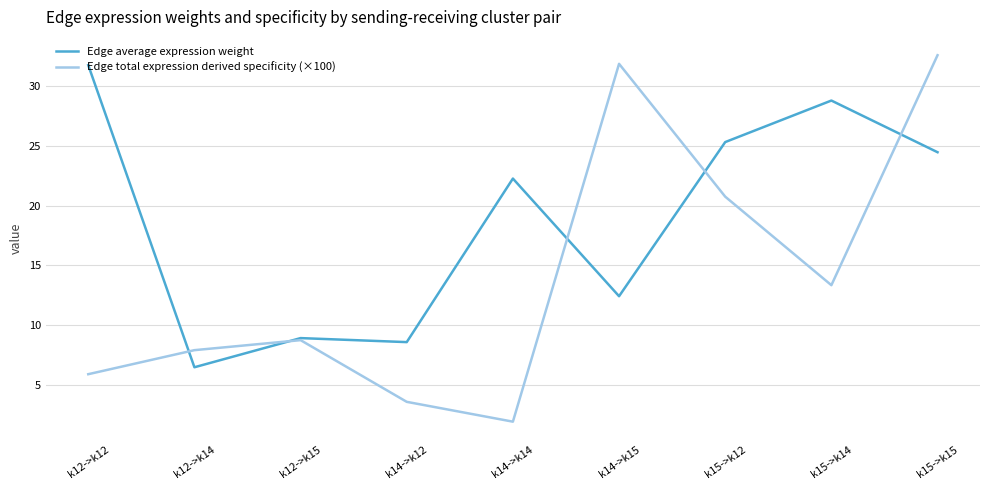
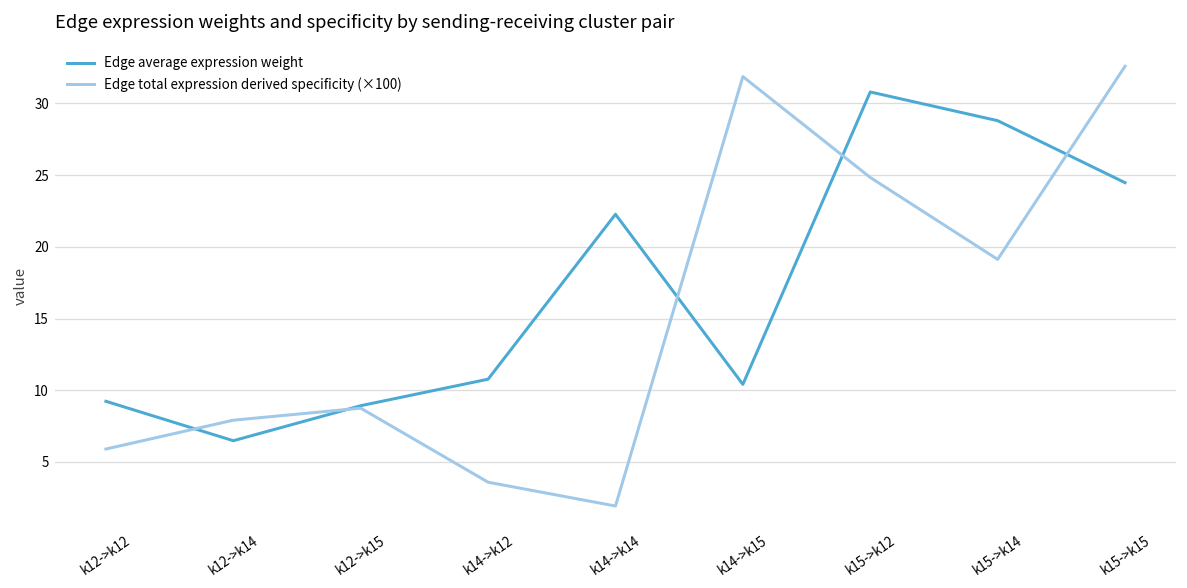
  {
    "Edge average expression weight": {
-     "k12->k12": 31.8,
+     "k12->k12": 9.2,
      "k12->k14": 6.5,
-     "k14->k12": 8.6,
+     "k14->k12": 10.8,
      "k14->k14": 22.3,
-     "k14->k15": 12.4,
-     "k15->k12": 25.3,
+     "k14->k15": 10.4,
+     "k15->k12": 30.8,
      "k15->k14": 28.8,
      "k15->k15": 24.5
    },
    "Edge total expression derived specificity (×100)": {
      "k12->k12": 5.9,
      "k12->k14": 7.9,
      "k14->k12": 3.6,
      "k14->k14": 1.9,
      "k14->k15": 31.9,
-     "k15->k12": 20.8,
-     "k15->k14": 13.3,
+     "k15->k12": 24.8,
+     "k15->k14": 19.1,
      "k15->k15": 32.6
    }
  }
